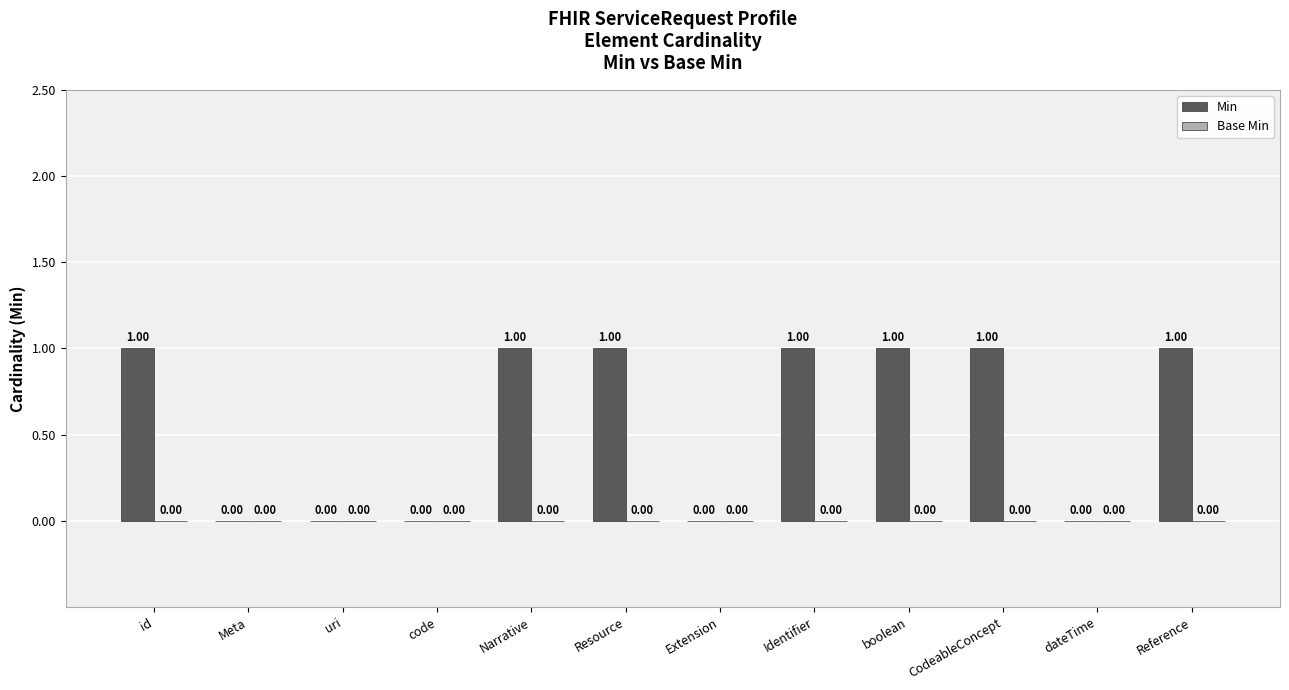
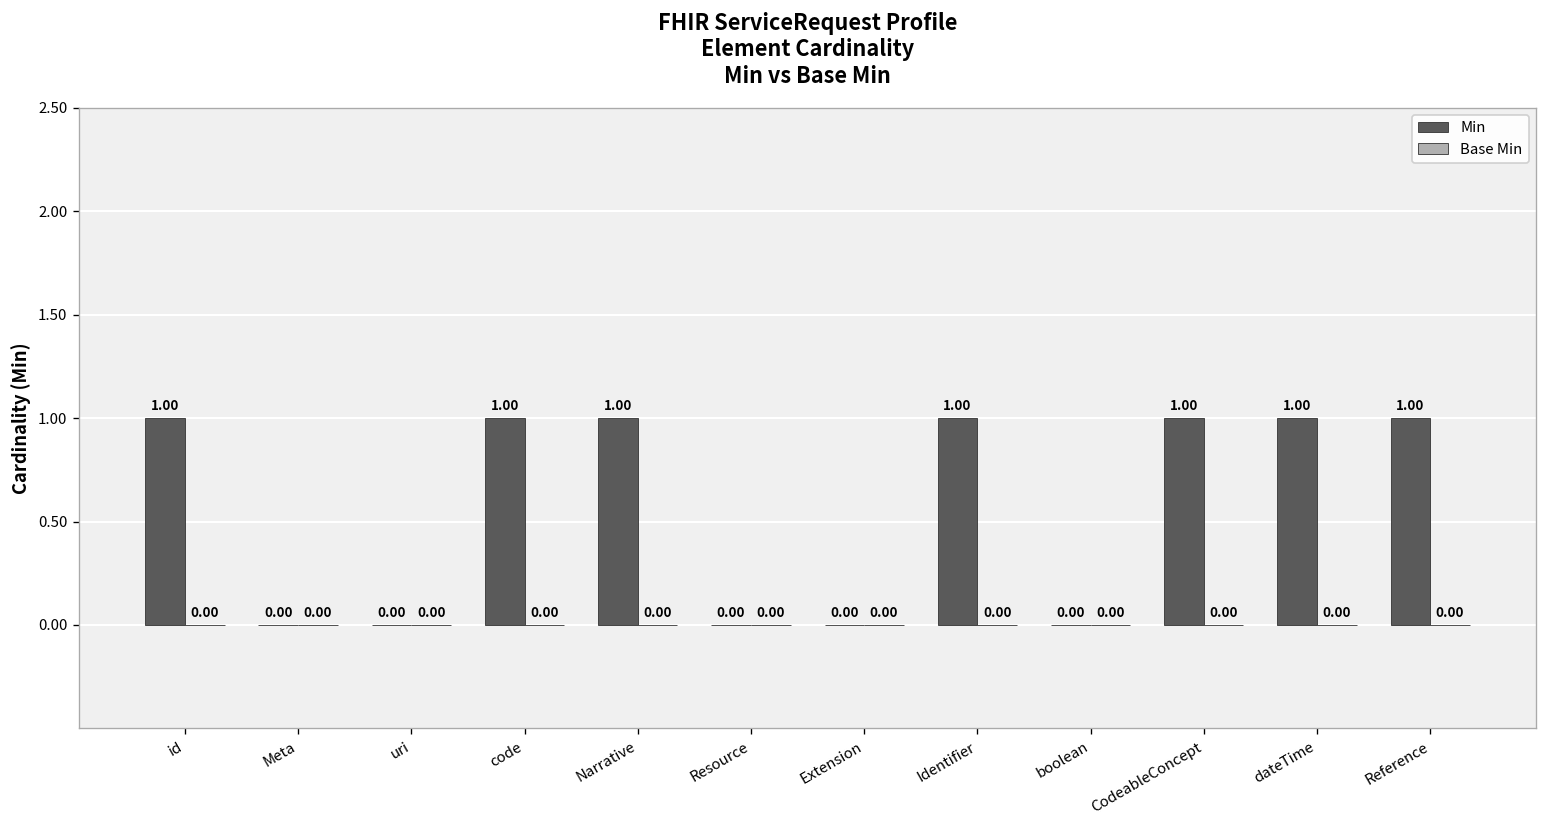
  {
    "Min": {
      "id": 1.00,
      "Meta": 0.00,
      "uri": 0.00,
-     "code": 0.00,
+     "code": 1.00,
      "Narrative": 1.00,
-     "Resource": 1.00,
+     "Resource": 0.00,
      "Extension": 0.00,
      "Identifier": 1.00,
-     "boolean": 1.00,
+     "boolean": 0.00,
      "CodeableConcept": 1.00,
-     "dateTime": 0.00,
+     "dateTime": 1.00,
      "Reference": 1.00
    },
    "Base Min": {
      "id": 0.00,
      "Meta": 0.00,
      "uri": 0.00,
      "code": 0.00,
      "Narrative": 0.00,
      "Resource": 0.00,
      "Extension": 0.00,
      "Identifier": 0.00,
      "boolean": 0.00,
      "CodeableConcept": 0.00,
      "dateTime": 0.00,
      "Reference": 0.00
    }
  }
